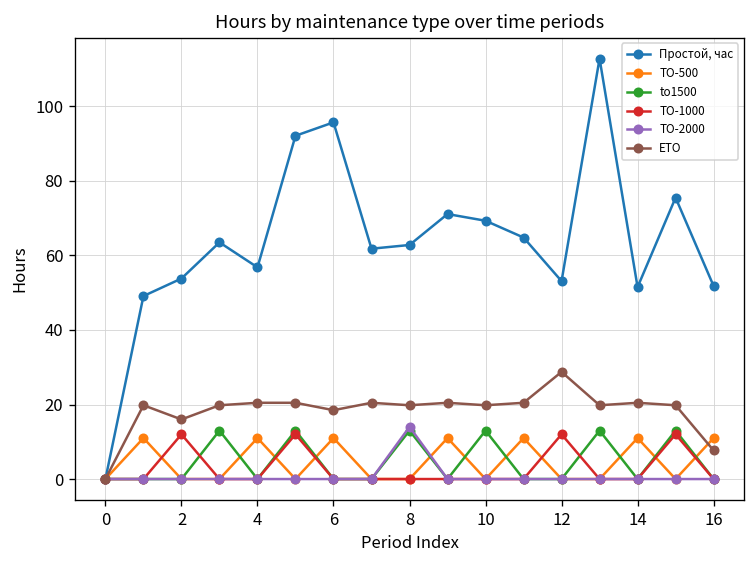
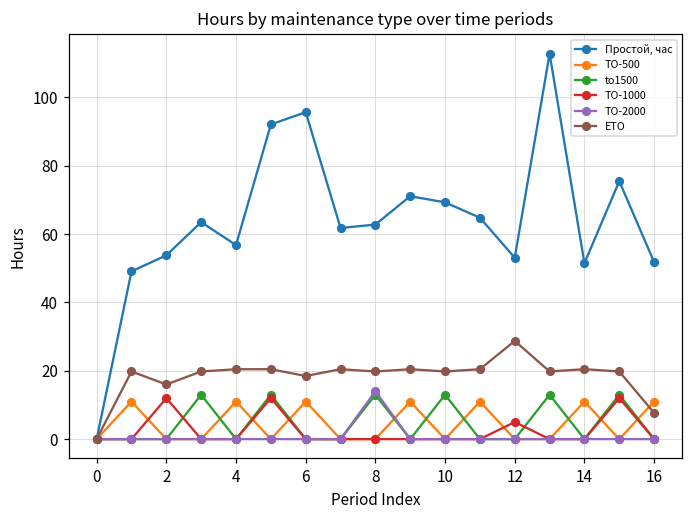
  {
    "Простой, час": {
      "2": 54,
      "4": 57,
      "6": 96,
      "8": 63,
      "10": 69,
      "12": 53,
      "14": 52,
      "16": 52
    },
    "ТО-500": {
      "4": 11,
      "6": 11,
      "14": 11,
      "16": 11
    },
    "to1500": {
      "8": 13,
      "10": 13
    },
    "ТО-1000": {
      "2": 12,
-     "12": 12
+     "12": 5
    },
    "ТО-2000": {
      "8": 14
    },
    "ЕТО": {
      "2": 16,
      "4": 20,
      "6": 18,
      "8": 20,
      "10": 20,
      "12": 29,
      "14": 20,
      "16": 8
    }
  }
